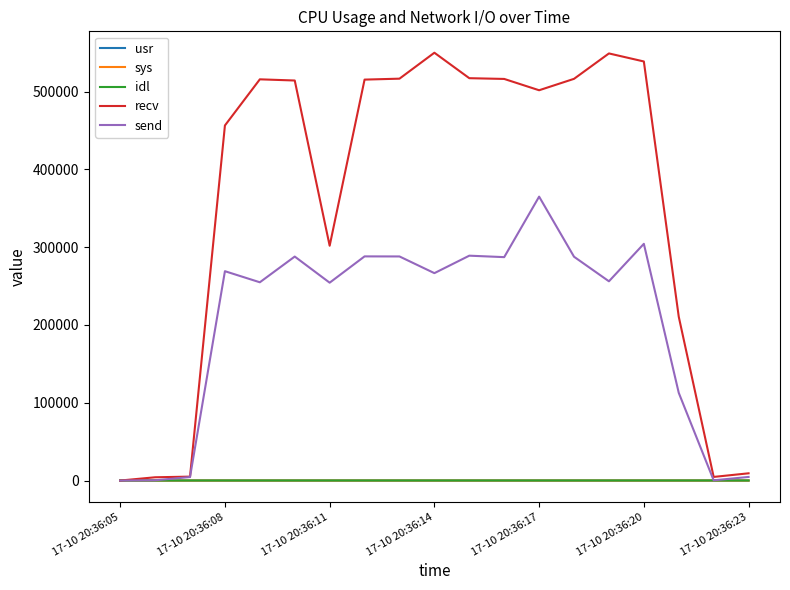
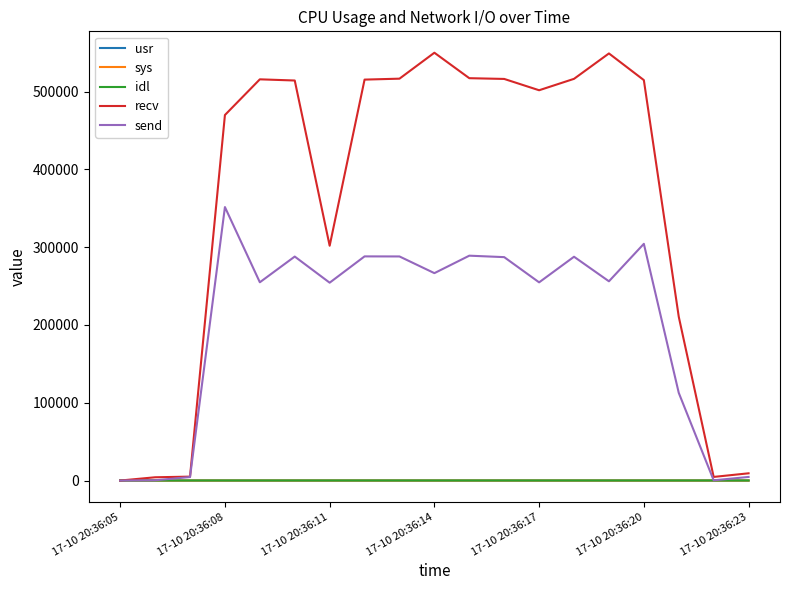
  {
    "idl": {
      "17-10 20:36:08": 0,
      "17-10 20:36:11": 0,
      "17-10 20:36:14": 0,
      "17-10 20:36:17": 0,
      "17-10 20:36:20": 0,
      "17-10 20:36:23": 0
    },
    "recv": {
-     "17-10 20:36:08": 460000,
+     "17-10 20:36:08": 470000,
      "17-10 20:36:11": 300000,
      "17-10 20:36:14": 550000,
      "17-10 20:36:17": 500000,
-     "17-10 20:36:20": 540000,
+     "17-10 20:36:20": 510000,
      "17-10 20:36:23": 10000
    },
    "send": {
-     "17-10 20:36:08": 270000,
+     "17-10 20:36:08": 350000,
      "17-10 20:36:11": 250000,
      "17-10 20:36:14": 270000,
-     "17-10 20:36:17": 360000,
+     "17-10 20:36:17": 250000,
      "17-10 20:36:20": 300000,
      "17-10 20:36:23": 0
    }
  }
